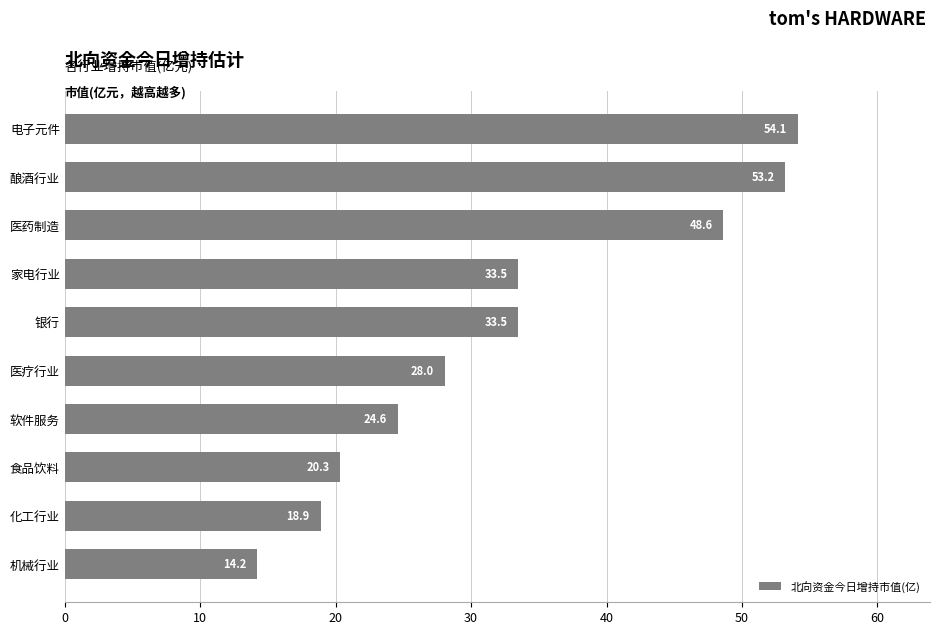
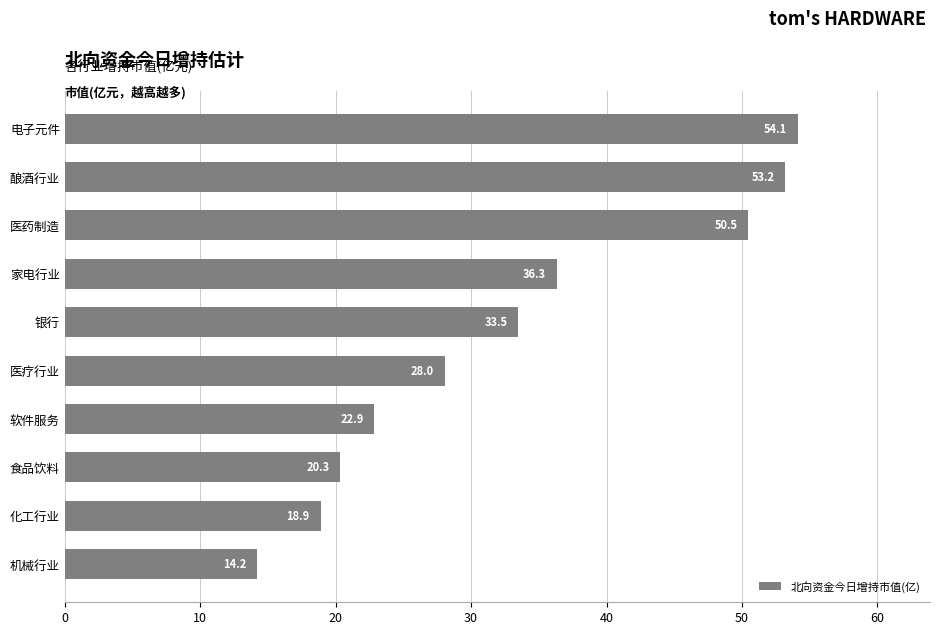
  {
    "电子元件": 54.1,
    "酿酒行业": 53.2,
-   "医药制造": 48.6,
-   "家电行业": 33.5,
+   "医药制造": 50.5,
+   "家电行业": 36.3,
    "银行": 33.5,
    "医疗行业": 28.0,
-   "软件服务": 24.6,
+   "软件服务": 22.9,
    "食品饮料": 20.3,
    "化工行业": 18.9,
    "机械行业": 14.2
  }
